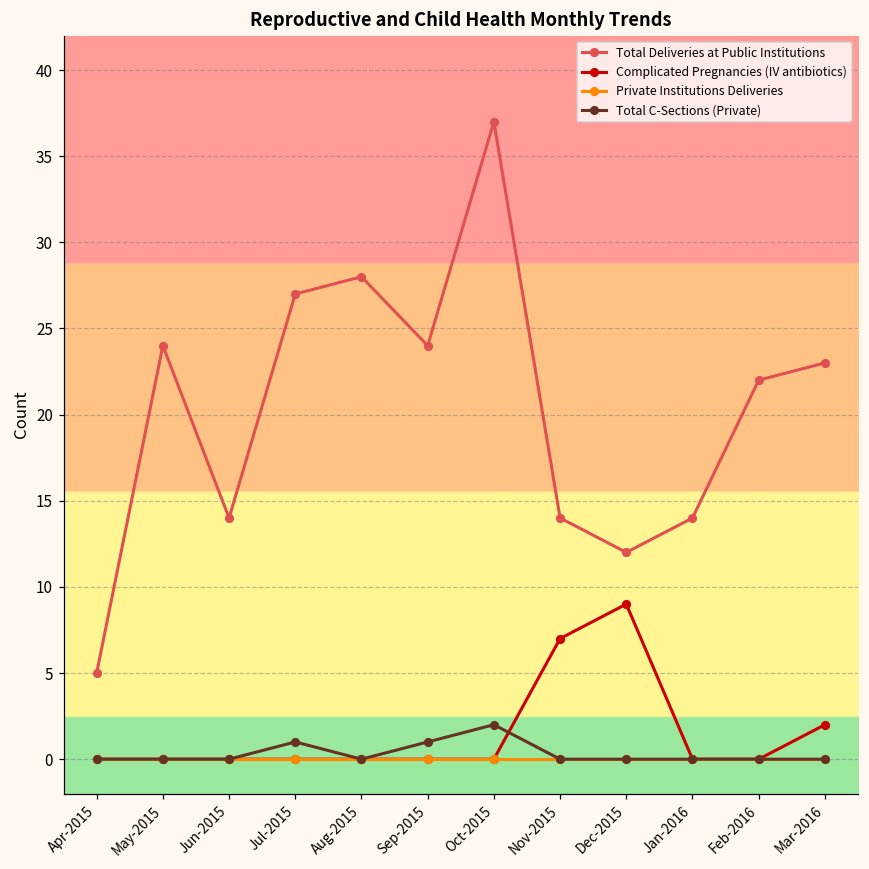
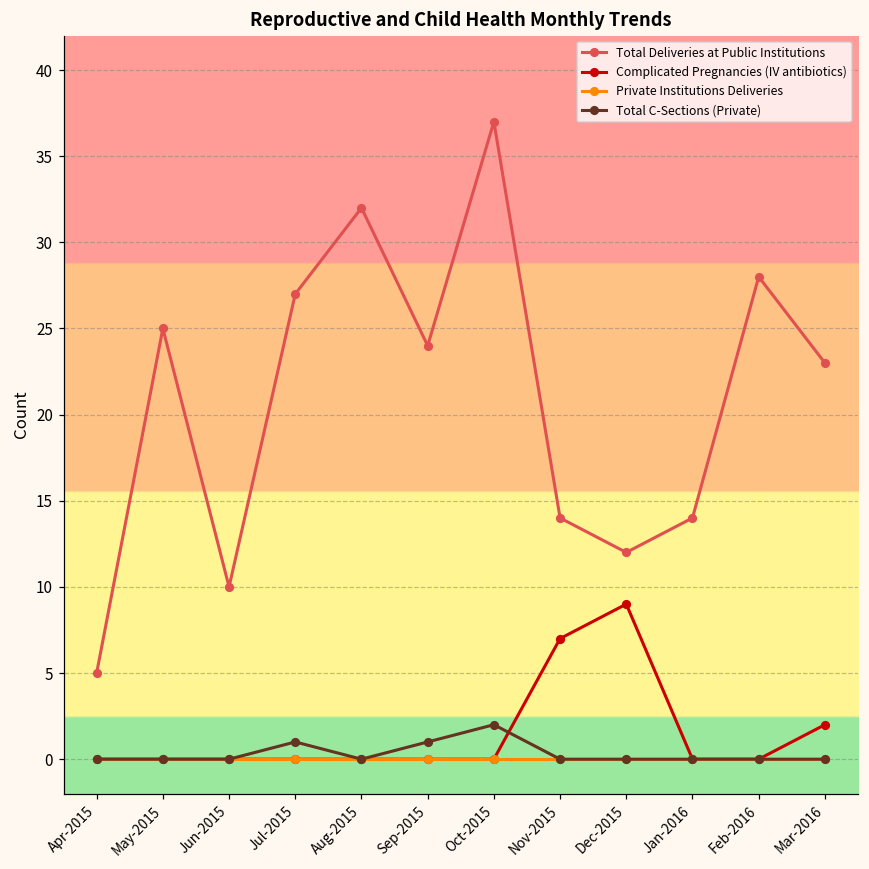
  {
    "Total Deliveries at Public Institutions": {
      "Apr-2015": 5,
-     "May-2015": 24,
-     "Jun-2015": 14,
+     "May-2015": 25,
+     "Jun-2015": 10,
      "Jul-2015": 27,
-     "Aug-2015": 28,
+     "Aug-2015": 32,
      "Sep-2015": 24,
      "Oct-2015": 37,
      "Nov-2015": 14,
      "Dec-2015": 12,
      "Jan-2016": 14,
-     "Feb-2016": 22,
+     "Feb-2016": 28,
      "Mar-2016": 23
    },
    "Complicated Pregnancies (IV antibiotics)": {
      "Nov-2015": 7,
      "Dec-2015": 9,
      "Mar-2016": 2
    },
    "Total C-Sections (Private)": {
      "Jul-2015": 1,
      "Sep-2015": 1,
      "Oct-2015": 2
    }
  }
